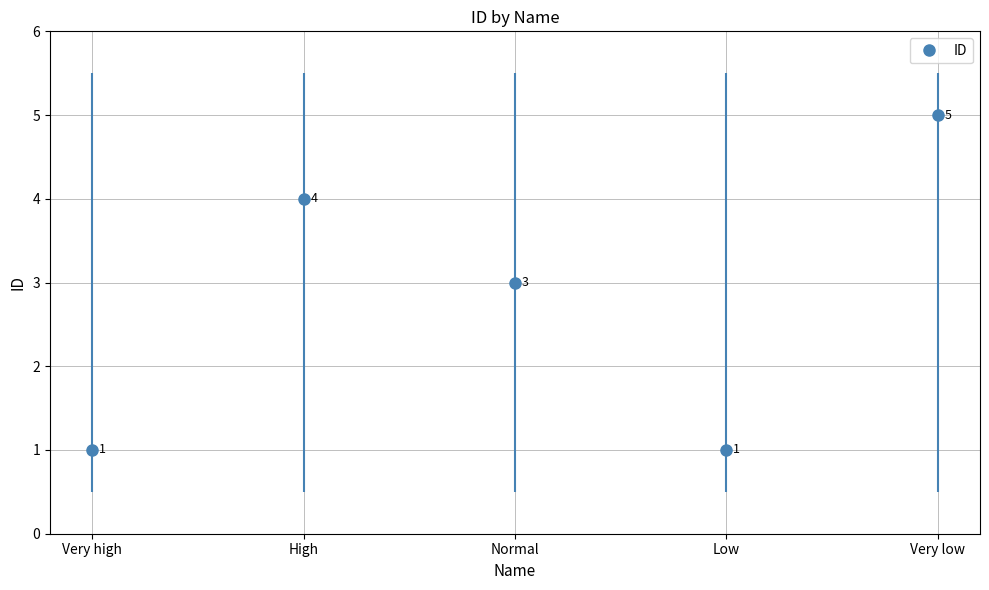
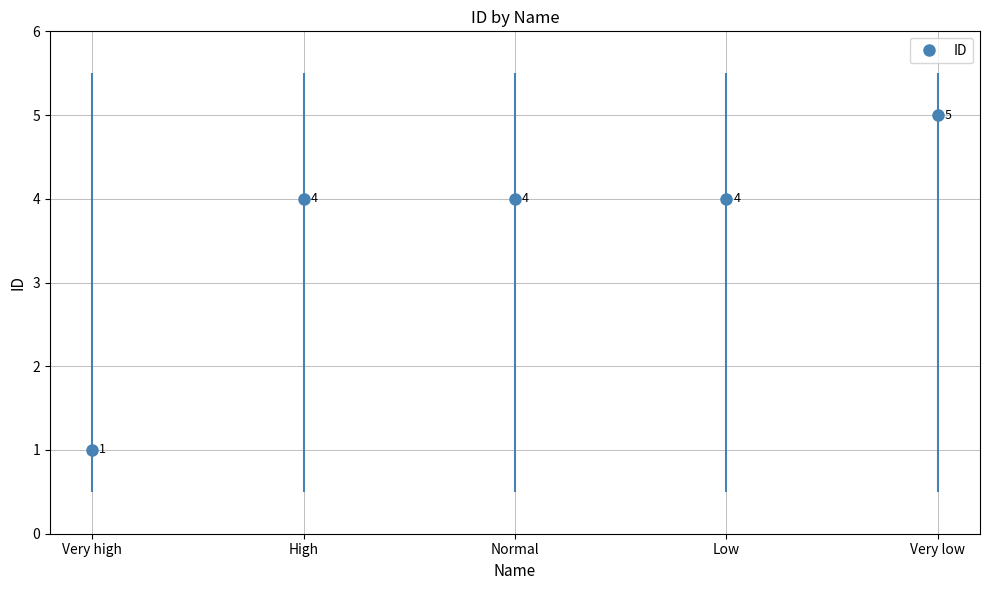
  {
    "Very high": 1,
    "High": 4,
-   "Normal": 3,
-   "Low": 1,
+   "Normal": 4,
+   "Low": 4,
    "Very low": 5
  }
